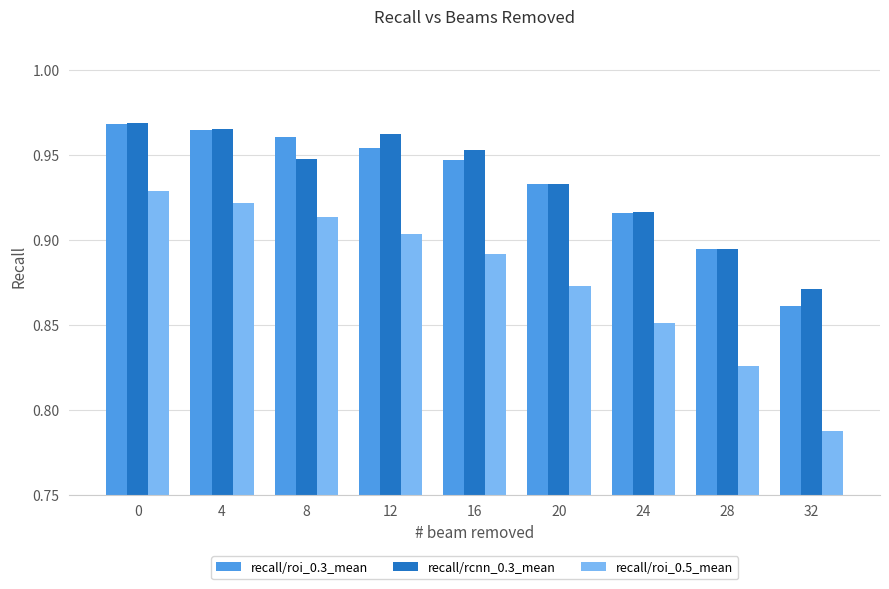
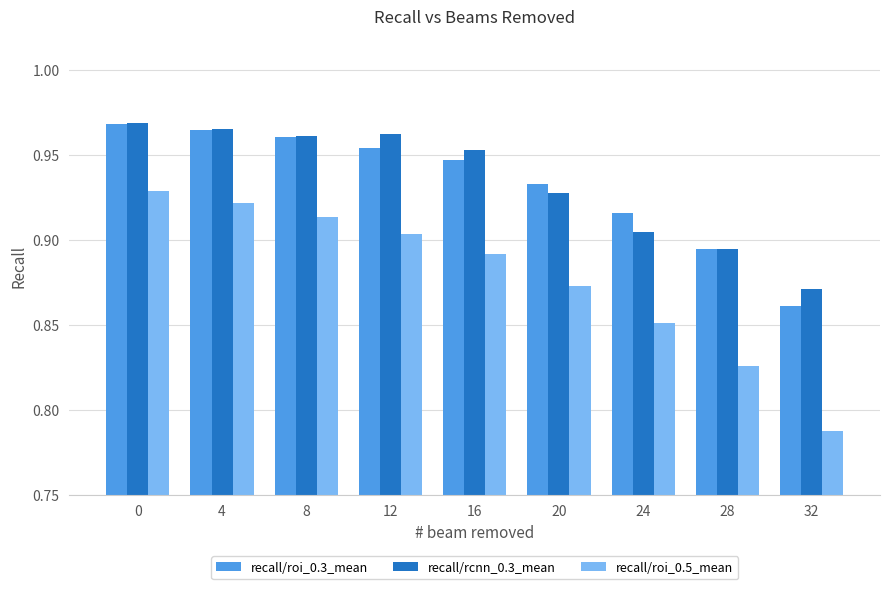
  {
    "recall/rcnn_0.3_mean": {
      "0": 0.969,
      "4": 0.965,
-     "8": 0.948,
+     "8": 0.961,
      "12": 0.962,
      "16": 0.953,
-     "20": 0.933,
-     "24": 0.916,
+     "20": 0.927,
+     "24": 0.904,
      "28": 0.895,
      "32": 0.871
    }
  }
